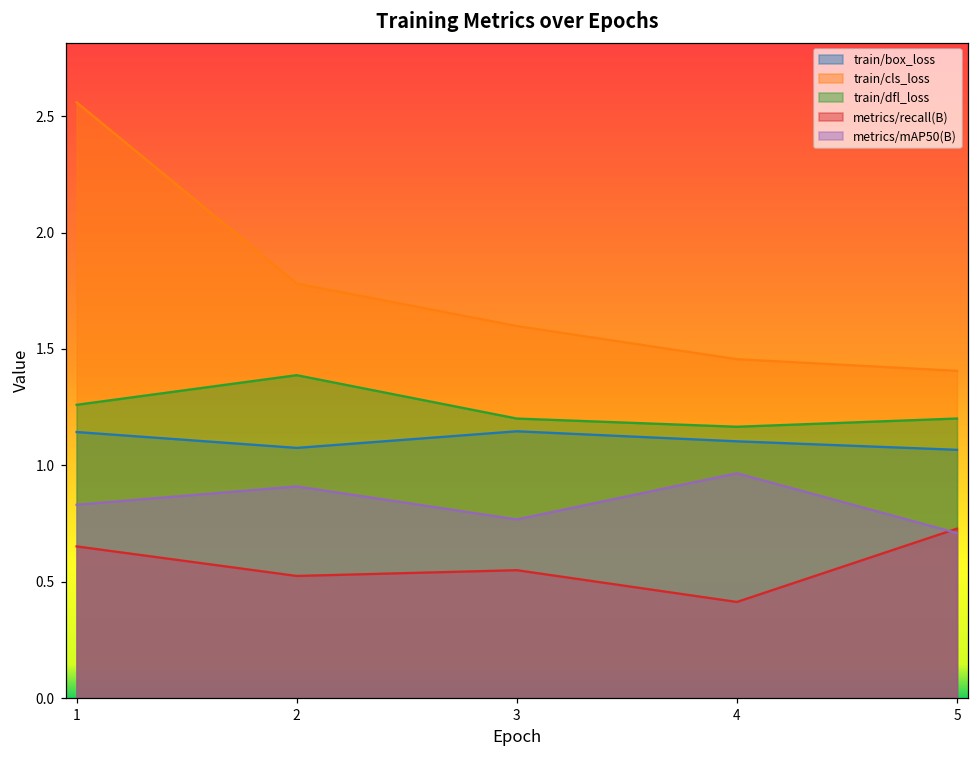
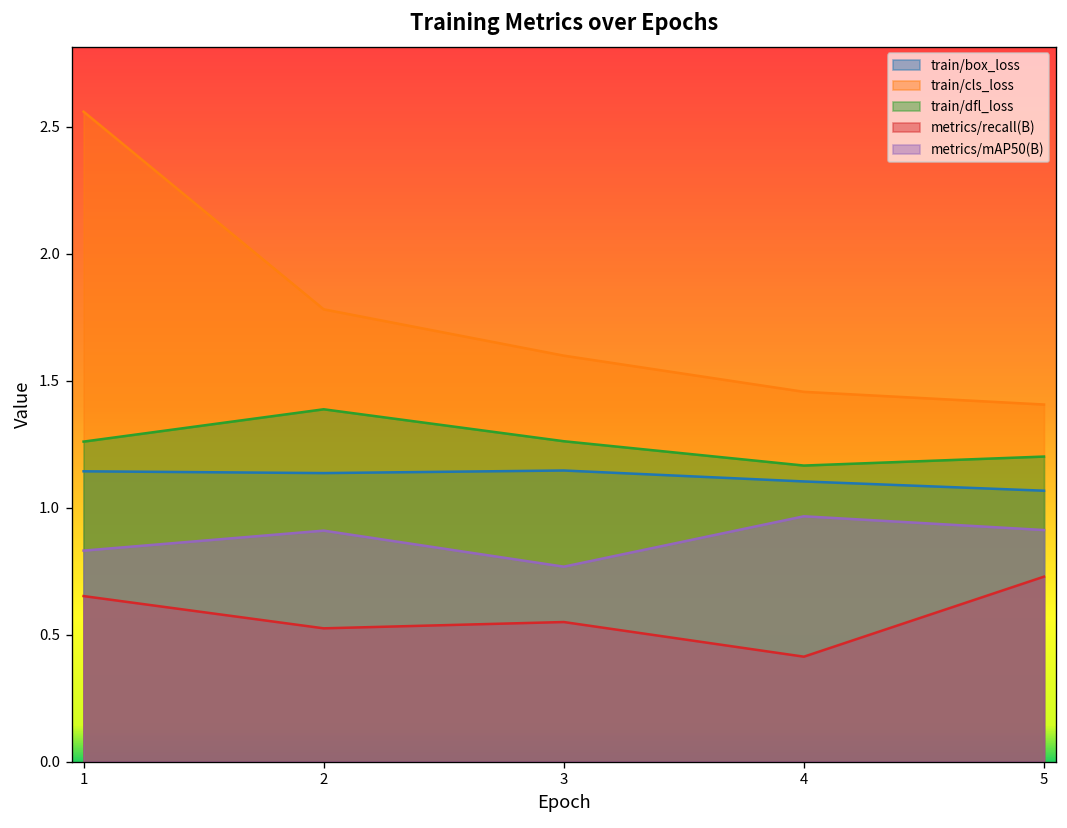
  {
    "train/box_loss": {
      "1": 1.14,
-     "2": 1.08,
+     "2": 1.14,
      "3": 1.15,
      "4": 1.10,
      "5": 1.07
    },
    "train/cls_loss": {
      "1": 2.56,
      "2": 1.78,
      "3": 1.60,
      "4": 1.46,
      "5": 1.41
    },
    "train/dfl_loss": {
      "1": 1.26,
      "2": 1.39,
-     "3": 1.20,
+     "3": 1.26,
      "4": 1.17,
      "5": 1.20
    },
    "metrics/recall(B)": {
      "1": 0.65,
      "2": 0.53,
      "3": 0.55,
      "4": 0.41,
      "5": 0.73
    },
    "metrics/mAP50(B)": {
      "1": 0.83,
      "2": 0.91,
      "3": 0.77,
      "4": 0.97,
-     "5": 0.71
+     "5": 0.91
    }
  }
